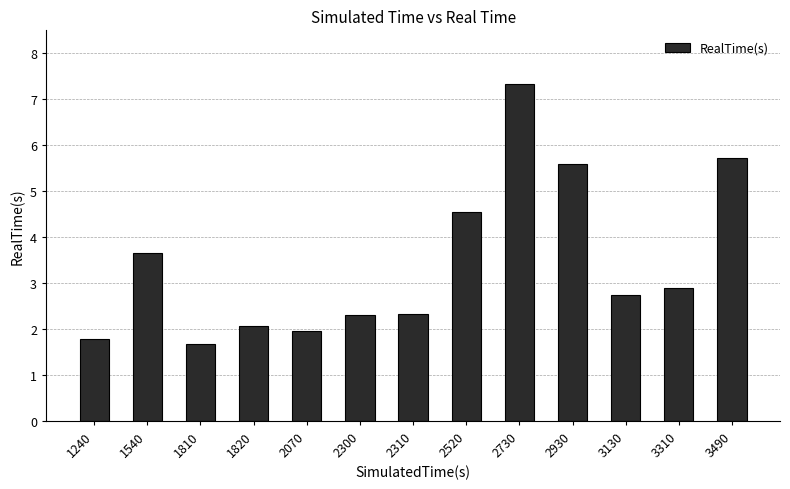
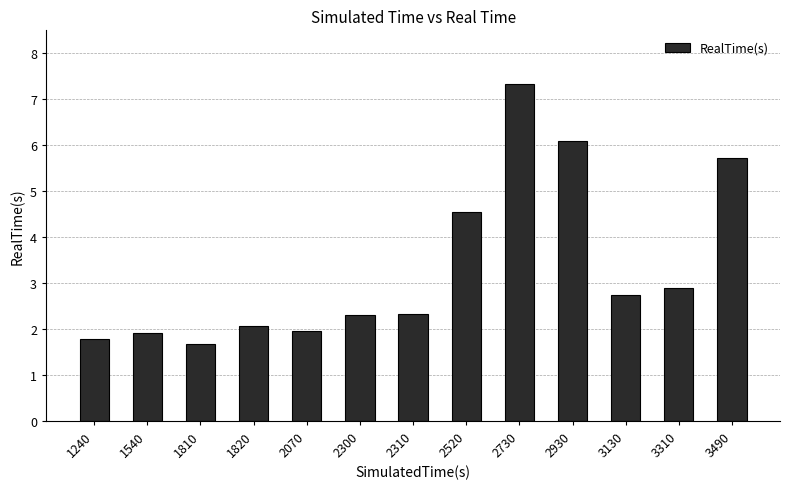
  {
    "1240": 1.8,
-   "1540": 3.6,
+   "1540": 1.9,
    "1810": 1.7,
    "1820": 2.1,
    "2070": 1.9,
    "2300": 2.3,
    "2310": 2.3,
    "2520": 4.5,
    "2730": 7.3,
-   "2930": 5.6,
+   "2930": 6.1,
    "3130": 2.7,
    "3310": 2.9,
    "3490": 5.7
  }
